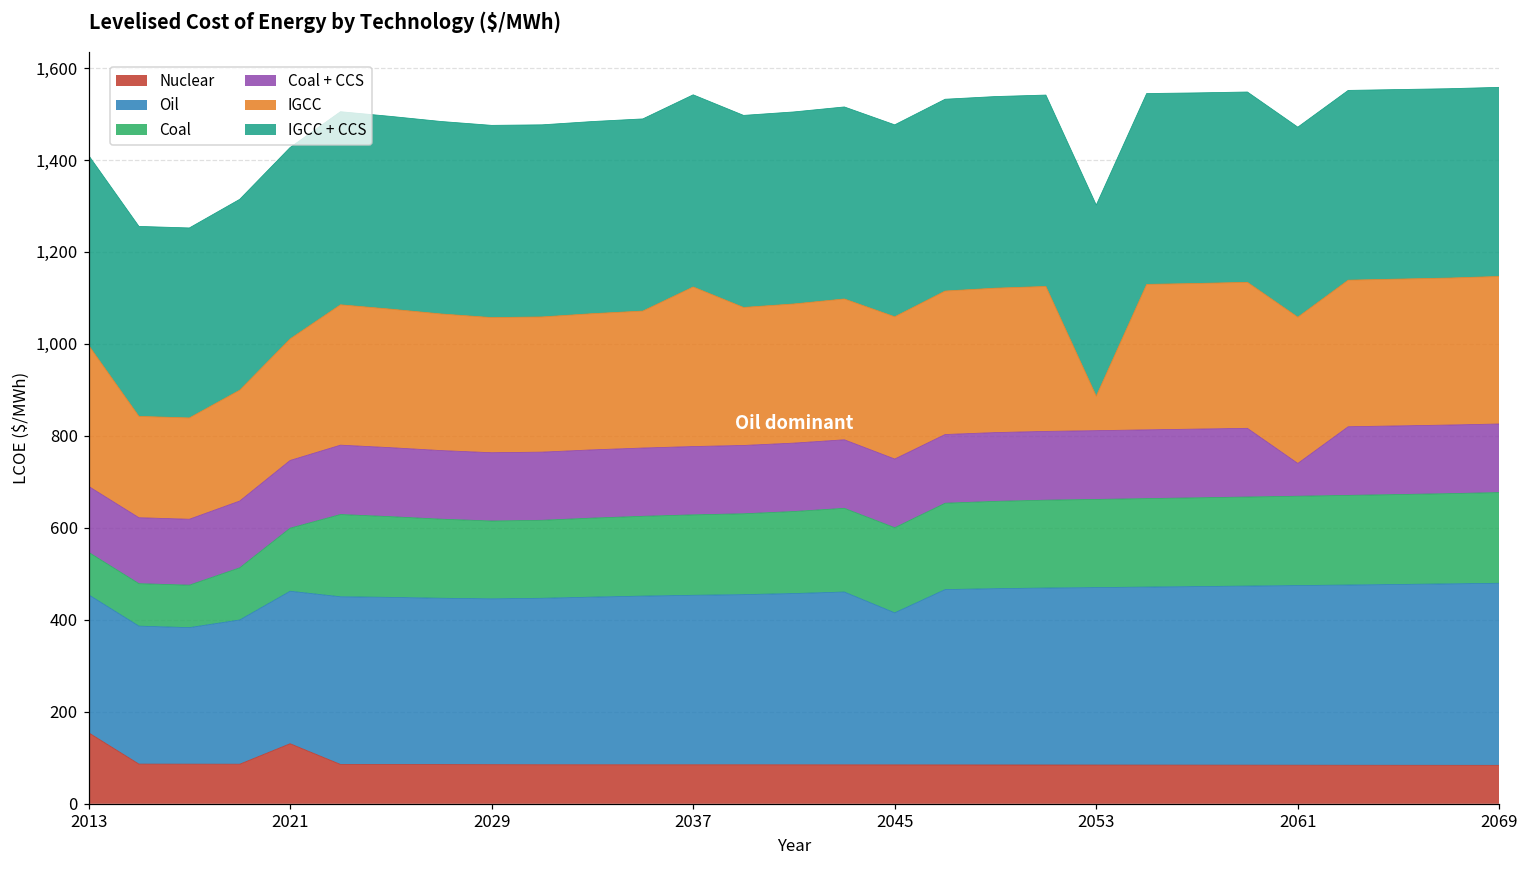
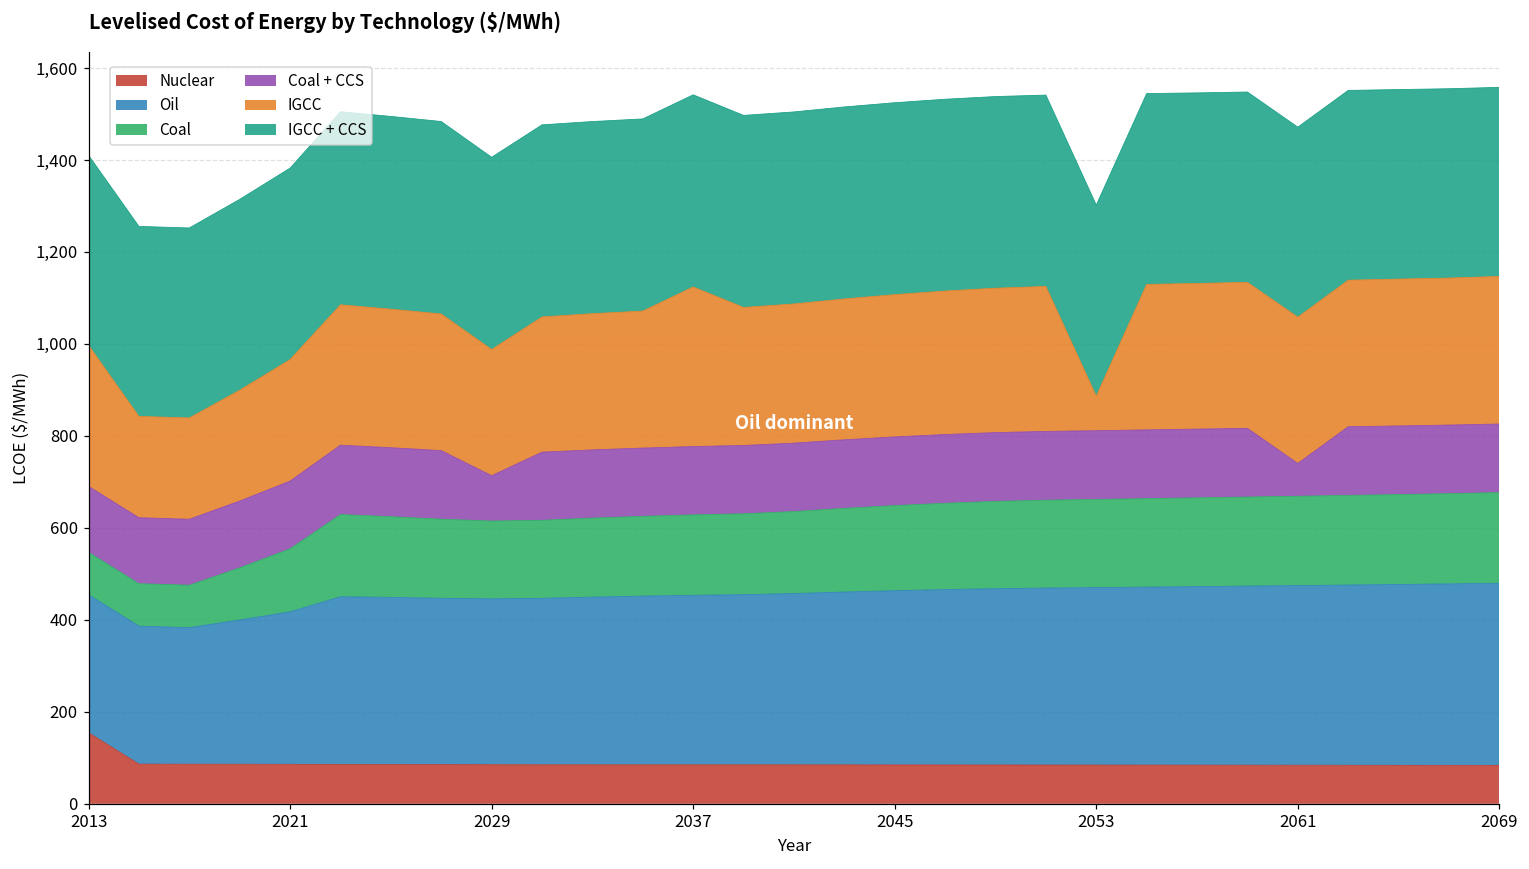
  {
    "Nuclear": {
      "2013": 150,
-     "2021": 130,
+     "2021": 90,
      "2029": 90,
      "2037": 80,
      "2045": 80,
      "2053": 80,
      "2061": 80,
      "2069": 80
    },
    "Oil": {
      "2013": 300,
      "2021": 330,
      "2029": 360,
      "2037": 370,
-     "2045": 330,
+     "2045": 380,
      "2053": 390,
      "2061": 390,
      "2069": 400
    },
    "Coal + CCS": {
      "2013": 140,
      "2021": 150,
-     "2029": 150,
+     "2029": 100,
      "2037": 150,
      "2045": 150,
      "2053": 150,
      "2061": 70,
      "2069": 150
    },
    "IGCC": {
      "2013": 310,
      "2021": 260,
-     "2029": 290,
+     "2029": 270,
      "2037": 350,
      "2045": 310,
      "2053": 80,
      "2061": 320,
      "2069": 320
    }
  }
